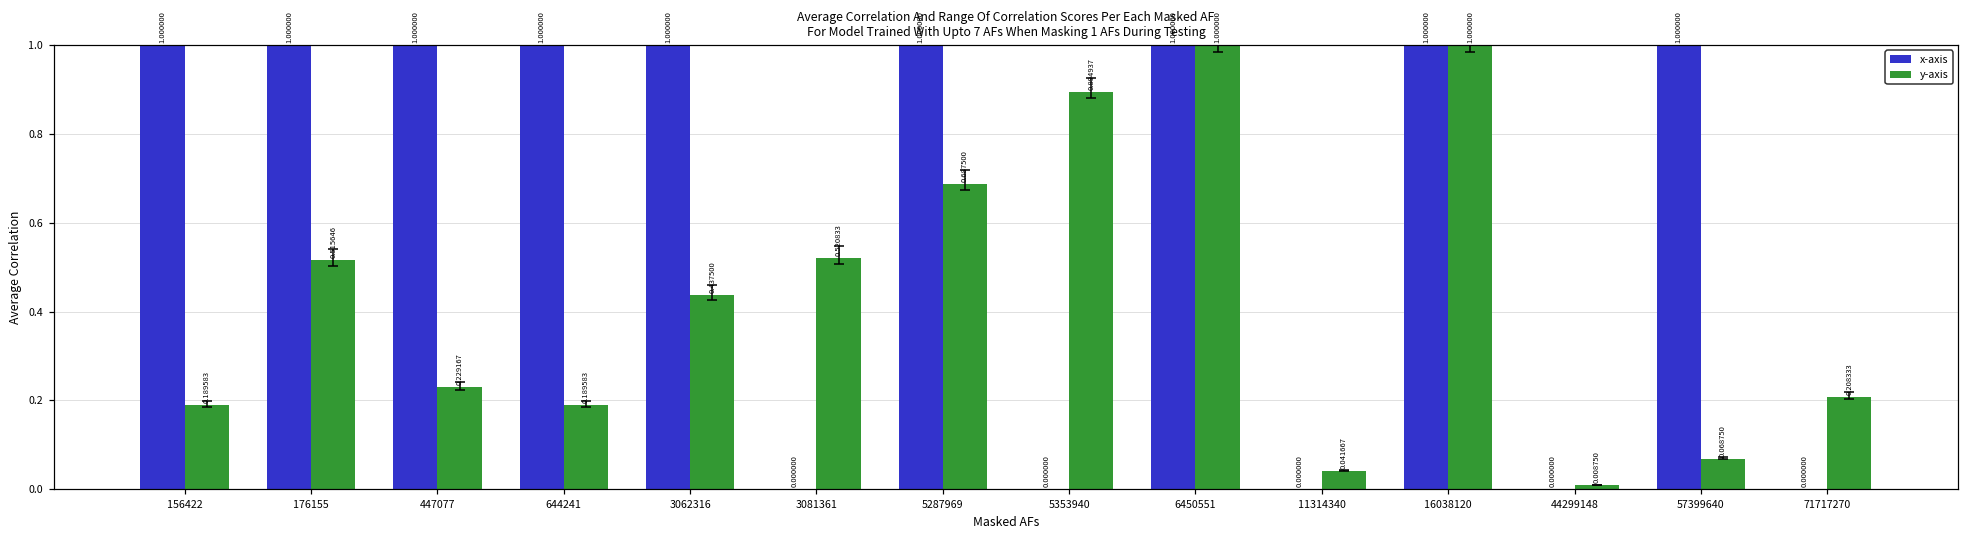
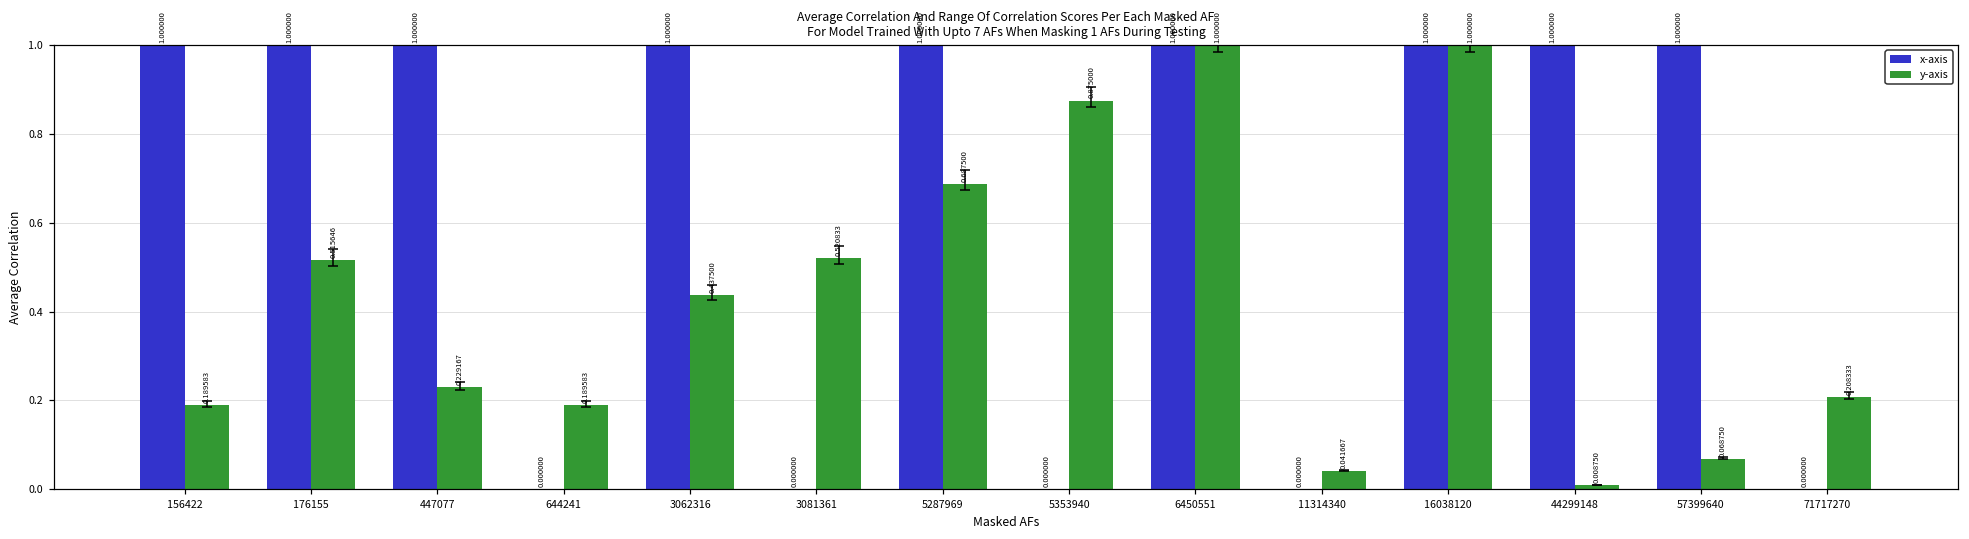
  {
    "x-axis": {
      "156422": 1.000000,
      "176155": 1.000000,
      "447077": 1.000000,
-     "644241": 1.000000,
+     "644241": 0.000000,
      "3062316": 1.000000,
      "3081361": 0.000000,
      "5287969": 1.000000,
      "5353940": 0.000000,
      "6450551": 1.000000,
      "11314340": 0.000000,
      "16038120": 1.000000,
-     "44299148": 0.000000,
+     "44299148": 1.000000,
      "57399640": 1.000000,
      "71717270": 0.000000
    },
    "y-axis": {
-     "5353940": 0.894937
+     "5353940": 0.875000
    }
  }
